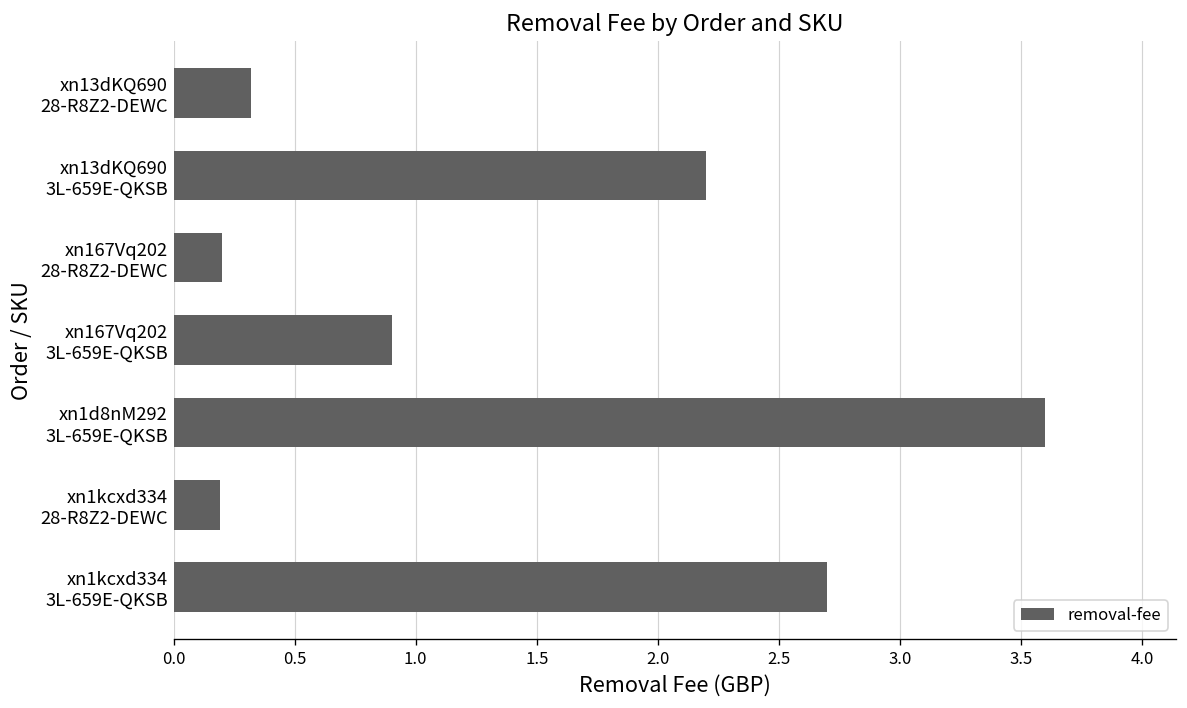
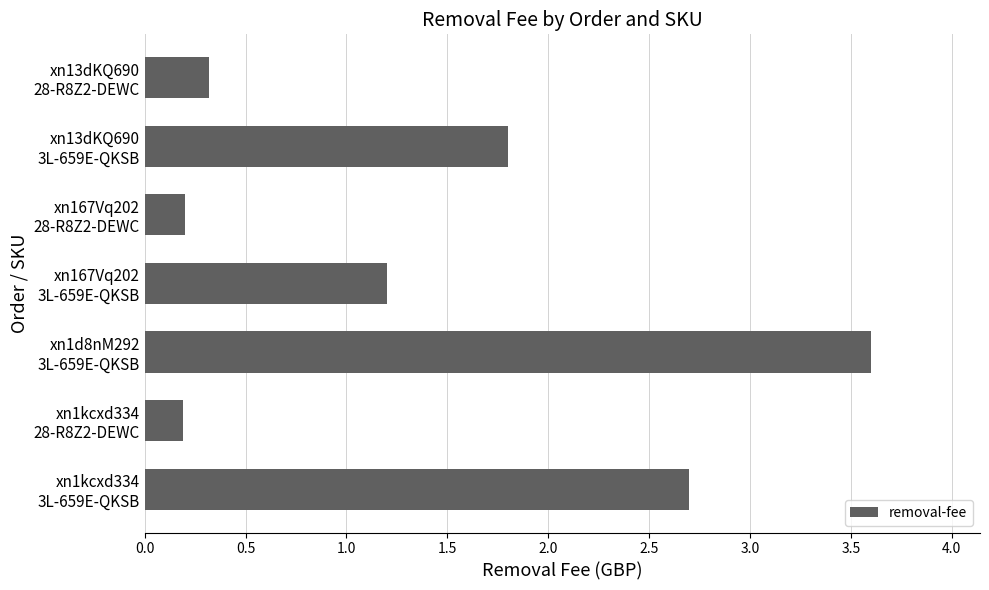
  {
    "xn13dKQ690 28-R8Z2-DEWC": 0.32,
-   "xn13dKQ690 3L-659E-QKSB": 2.2,
+   "xn13dKQ690 3L-659E-QKSB": 1.8,
    "xn167Vq202 28-R8Z2-DEWC": 0.2,
-   "xn167Vq202 3L-659E-QKSB": 0.9,
+   "xn167Vq202 3L-659E-QKSB": 1.2,
    "xn1d8nM292 3L-659E-QKSB": 3.6,
    "xn1kcxd334 28-R8Z2-DEWC": 0.2,
    "xn1kcxd334 3L-659E-QKSB": 2.7
  }
